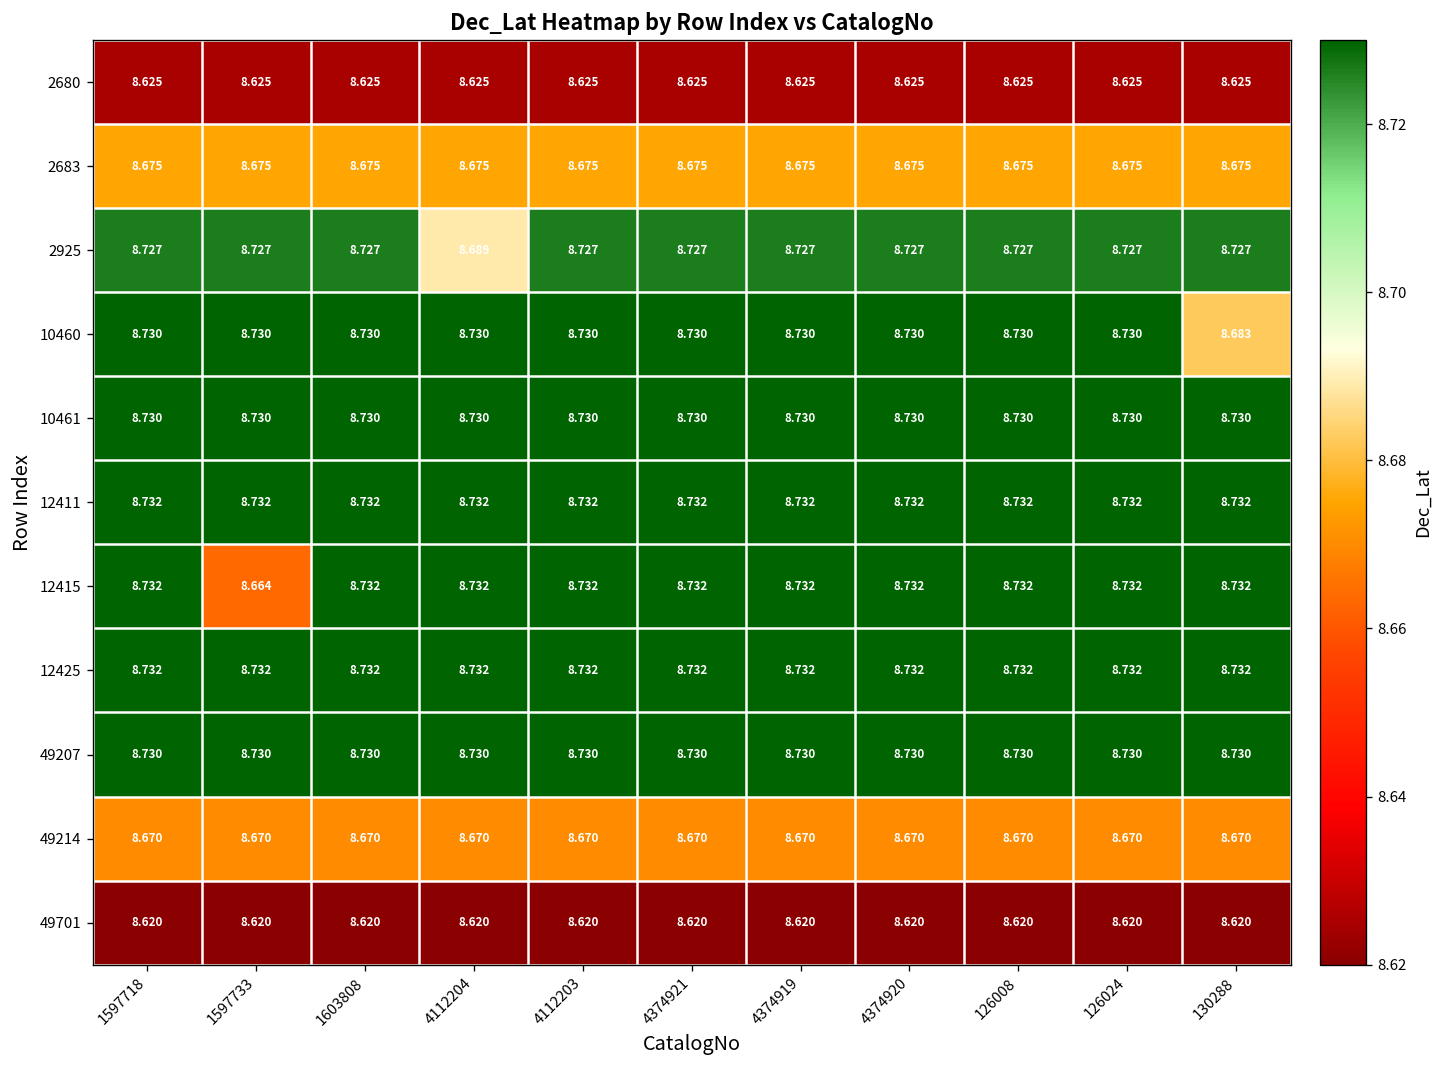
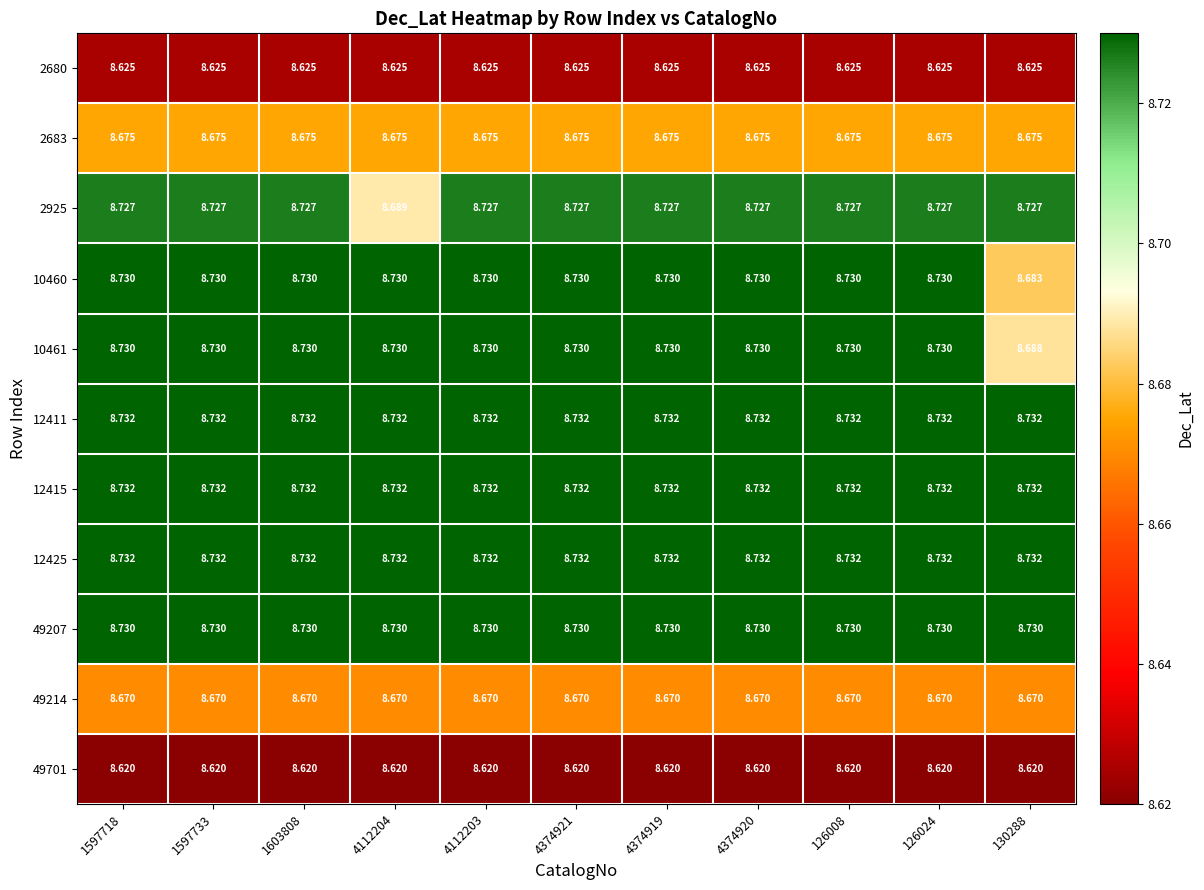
  {
    "2680": {
      "1597718": 8.625,
      "1597733": 8.625,
      "1603808": 8.625,
      "4112204": 8.625,
      "4112203": 8.625,
      "4374921": 8.625,
      "4374919": 8.625,
      "4374920": 8.625,
      "126008": 8.625,
      "126024": 8.625,
      "130288": 8.625
    },
    "2683": {
      "1597718": 8.675,
      "1597733": 8.675,
      "1603808": 8.675,
      "4112204": 8.675,
      "4112203": 8.675,
      "4374921": 8.675,
      "4374919": 8.675,
      "4374920": 8.675,
      "126008": 8.675,
      "126024": 8.675,
      "130288": 8.675
    },
    "2925": {
      "1597718": 8.727,
      "1597733": 8.727,
      "1603808": 8.727,
      "4112204": 8.689,
      "4112203": 8.727,
      "4374921": 8.727,
      "4374919": 8.727,
      "4374920": 8.727,
      "126008": 8.727,
      "126024": 8.727,
      "130288": 8.727
    },
    "10460": {
      "1597718": 8.730,
      "1597733": 8.730,
      "1603808": 8.730,
      "4112204": 8.730,
      "4112203": 8.730,
      "4374921": 8.730,
      "4374919": 8.730,
      "4374920": 8.730,
      "126008": 8.730,
      "126024": 8.730,
      "130288": 8.683
    },
    "10461": {
      "1597718": 8.730,
      "1597733": 8.730,
      "1603808": 8.730,
      "4112204": 8.730,
      "4112203": 8.730,
      "4374921": 8.730,
      "4374919": 8.730,
      "4374920": 8.730,
      "126008": 8.730,
      "126024": 8.730,
-     "130288": 8.730
+     "130288": 8.688
    },
    "12411": {
      "1597718": 8.732,
      "1597733": 8.732,
      "1603808": 8.732,
      "4112204": 8.732,
      "4112203": 8.732,
      "4374921": 8.732,
      "4374919": 8.732,
      "4374920": 8.732,
      "126008": 8.732,
      "126024": 8.732,
      "130288": 8.732
    },
    "12415": {
      "1597718": 8.732,
-     "1597733": 8.664,
+     "1597733": 8.732,
      "1603808": 8.732,
      "4112204": 8.732,
      "4112203": 8.732,
      "4374921": 8.732,
      "4374919": 8.732,
      "4374920": 8.732,
      "126008": 8.732,
      "126024": 8.732,
      "130288": 8.732
    },
    "12425": {
      "1597718": 8.732,
      "1597733": 8.732,
      "1603808": 8.732,
      "4112204": 8.732,
      "4112203": 8.732,
      "4374921": 8.732,
      "4374919": 8.732,
      "4374920": 8.732,
      "126008": 8.732,
      "126024": 8.732,
      "130288": 8.732
    },
    "49207": {
      "1597718": 8.730,
      "1597733": 8.730,
      "1603808": 8.730,
      "4112204": 8.730,
      "4112203": 8.730,
      "4374921": 8.730,
      "4374919": 8.730,
      "4374920": 8.730,
      "126008": 8.730,
      "126024": 8.730,
      "130288": 8.730
    },
    "49214": {
      "1597718": 8.670,
      "1597733": 8.670,
      "1603808": 8.670,
      "4112204": 8.670,
      "4112203": 8.670,
      "4374921": 8.670,
      "4374919": 8.670,
      "4374920": 8.670,
      "126008": 8.670,
      "126024": 8.670,
      "130288": 8.670
    },
    "49701": {
      "1597718": 8.620,
      "1597733": 8.620,
      "1603808": 8.620,
      "4112204": 8.620,
      "4112203": 8.620,
      "4374921": 8.620,
      "4374919": 8.620,
      "4374920": 8.620,
      "126008": 8.620,
      "126024": 8.620,
      "130288": 8.620
    }
  }
